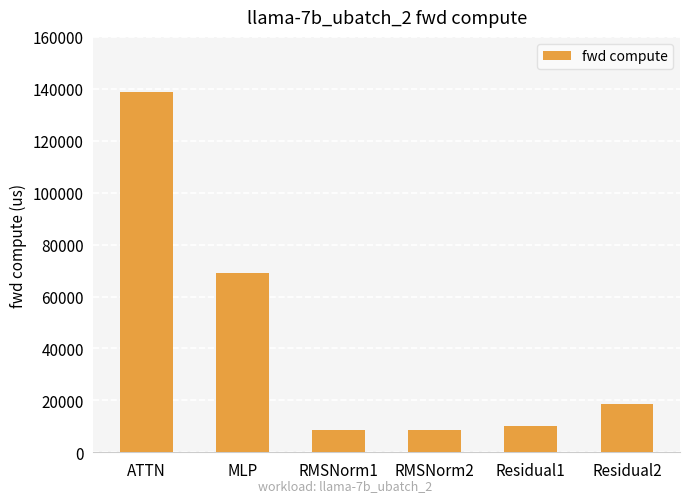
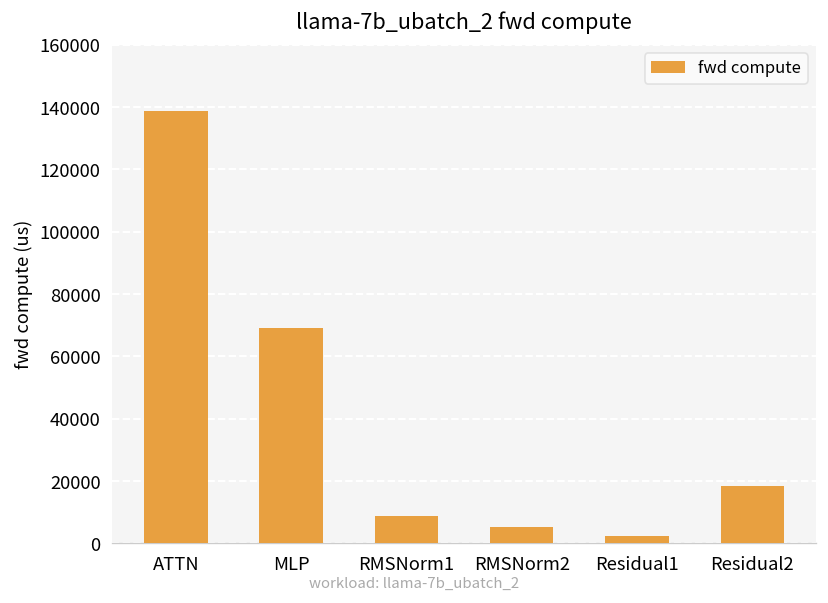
  {
    "ATTN": 139000,
    "MLP": 69000,
    "RMSNorm1": 9000,
-   "RMSNorm2": 9000,
-   "Residual1": 10000,
+   "RMSNorm2": 5000,
+   "Residual1": 2000,
    "Residual2": 19000
  }
